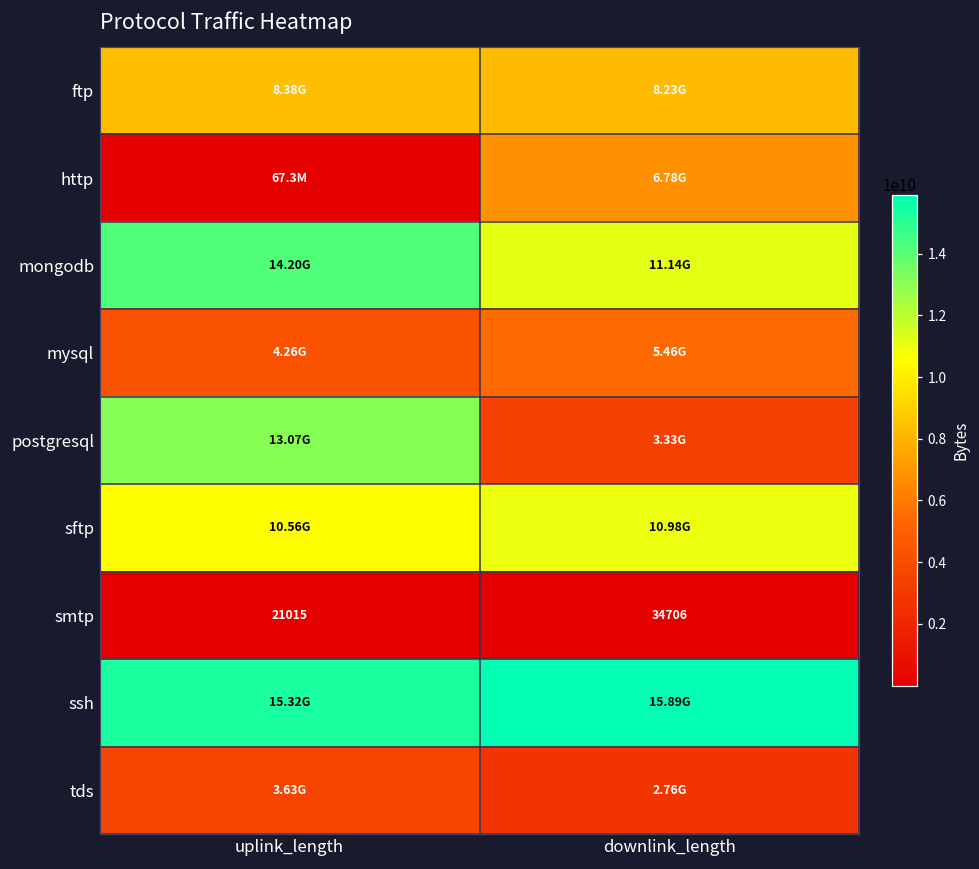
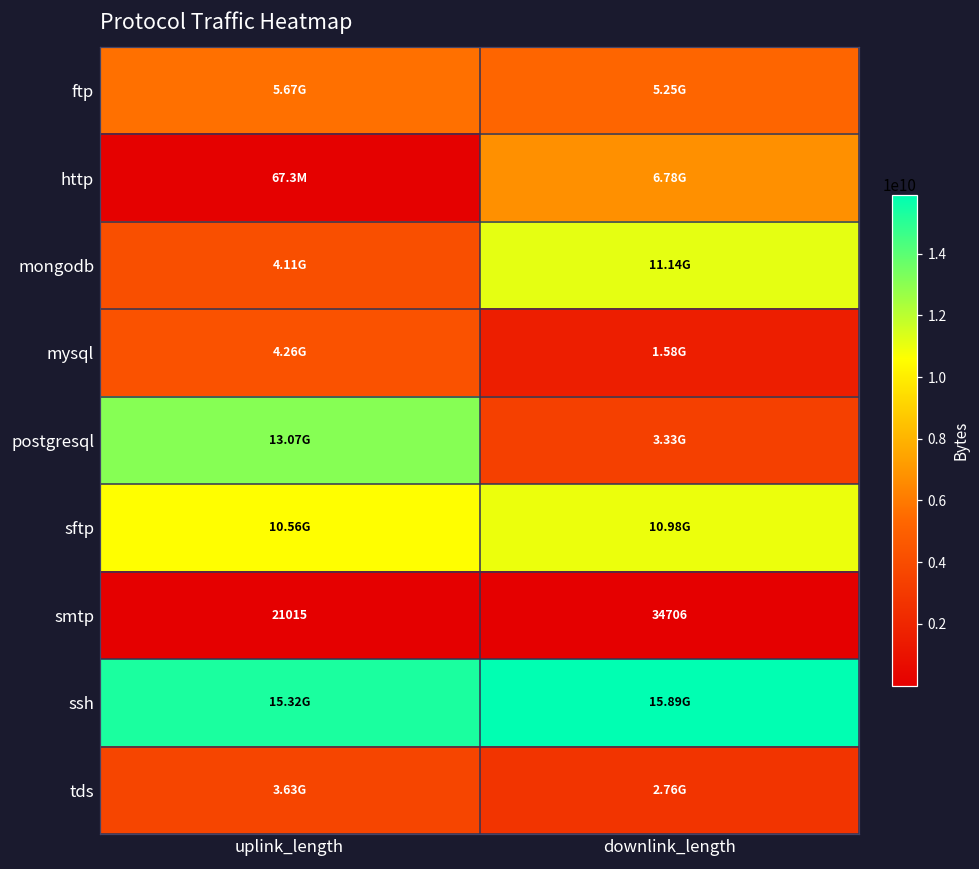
  {
    "ftp": {
-     "uplink_length": "8.38G",
-     "downlink_length": "8.23G"
+     "uplink_length": "5.67G",
+     "downlink_length": "5.25G"
    },
    "http": {
      "uplink_length": "67.3M",
      "downlink_length": "6.78G"
    },
    "mongodb": {
-     "uplink_length": "14.20G",
+     "uplink_length": "4.11G",
      "downlink_length": "11.14G"
    },
    "mysql": {
      "uplink_length": "4.26G",
-     "downlink_length": "5.46G"
+     "downlink_length": "1.58G"
    },
    "postgresql": {
      "uplink_length": "13.07G",
      "downlink_length": "3.33G"
    },
    "sftp": {
      "uplink_length": "10.56G",
      "downlink_length": "10.98G"
    },
    "smtp": {
      "uplink_length": "21015",
      "downlink_length": "34706"
    },
    "ssh": {
      "uplink_length": "15.32G",
      "downlink_length": "15.89G"
    },
    "tds": {
      "uplink_length": "3.63G",
      "downlink_length": "2.76G"
    }
  }
